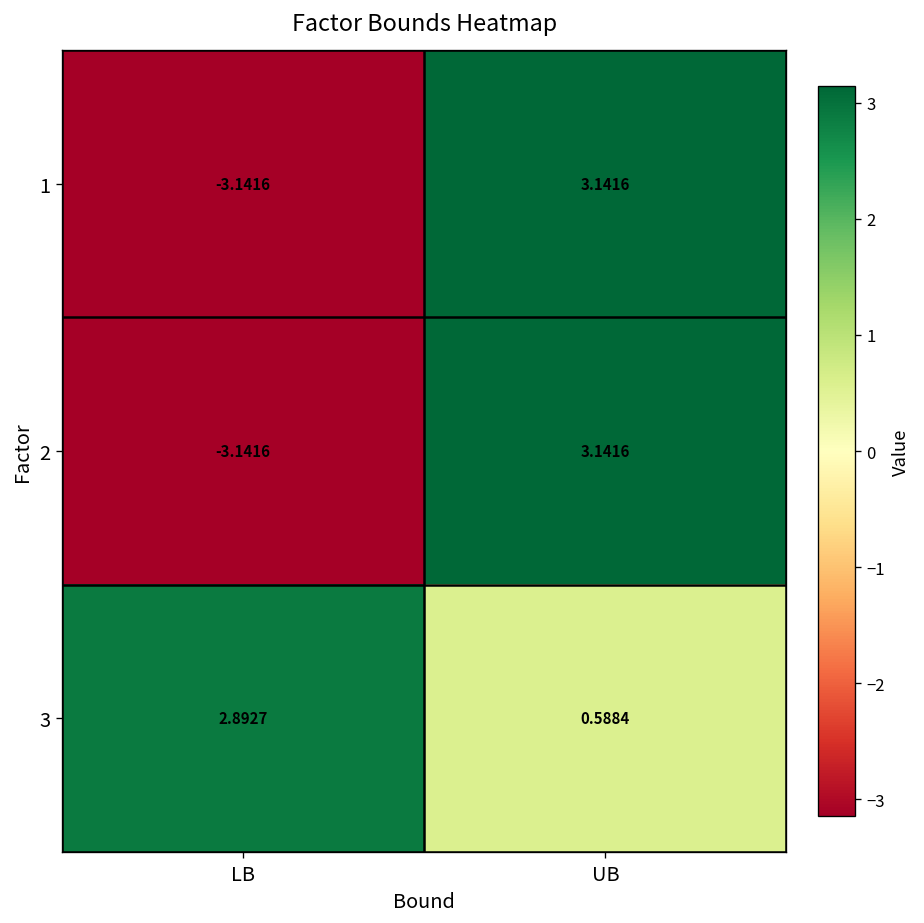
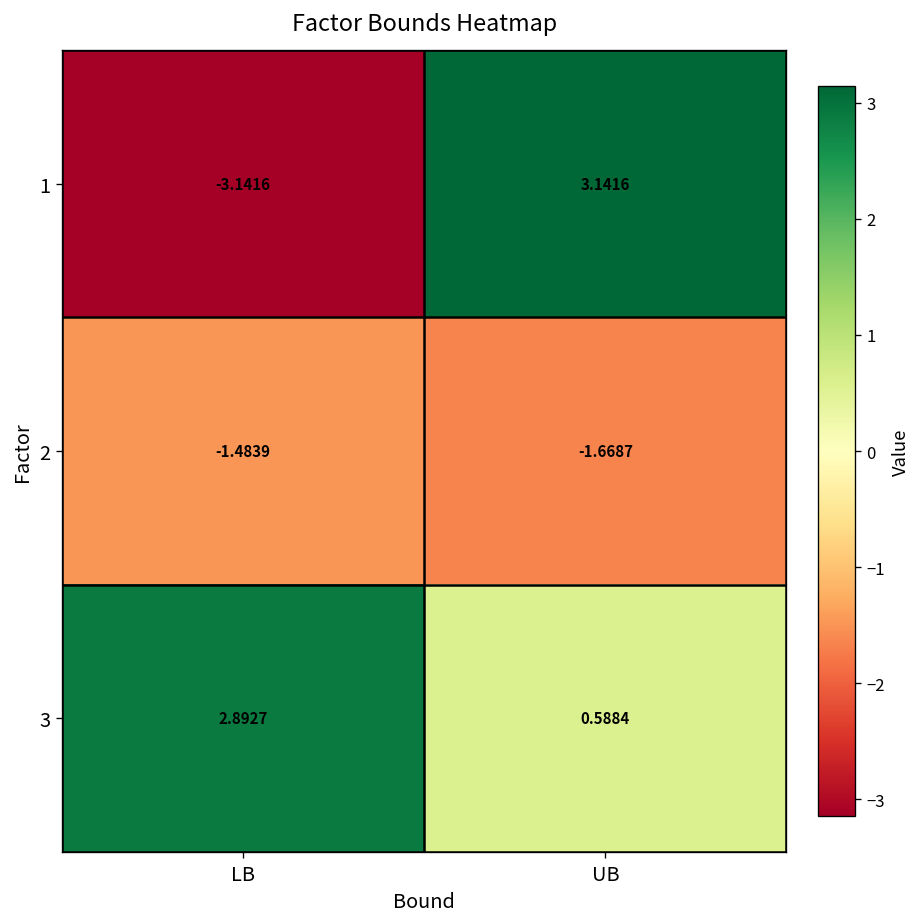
  {
    "1": {
      "LB": -3.1416,
      "UB": 3.1416
    },
    "2": {
-     "LB": -3.1416,
-     "UB": 3.1416
+     "LB": -1.4839,
+     "UB": -1.6687
    },
    "3": {
      "LB": 2.8927,
      "UB": 0.5884
    }
  }
